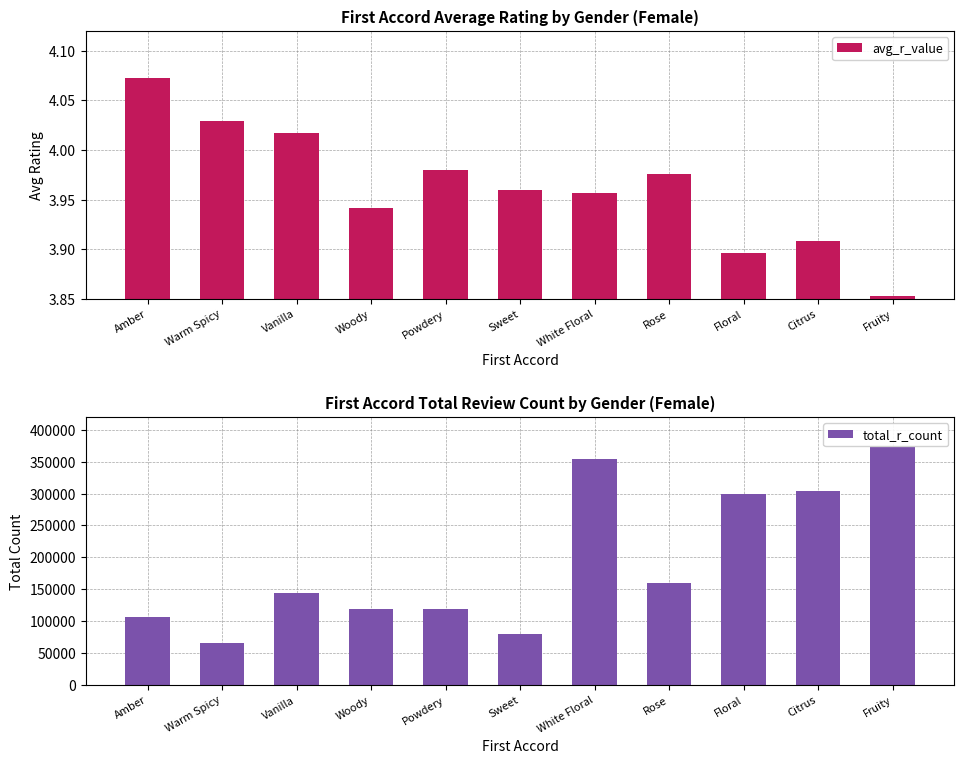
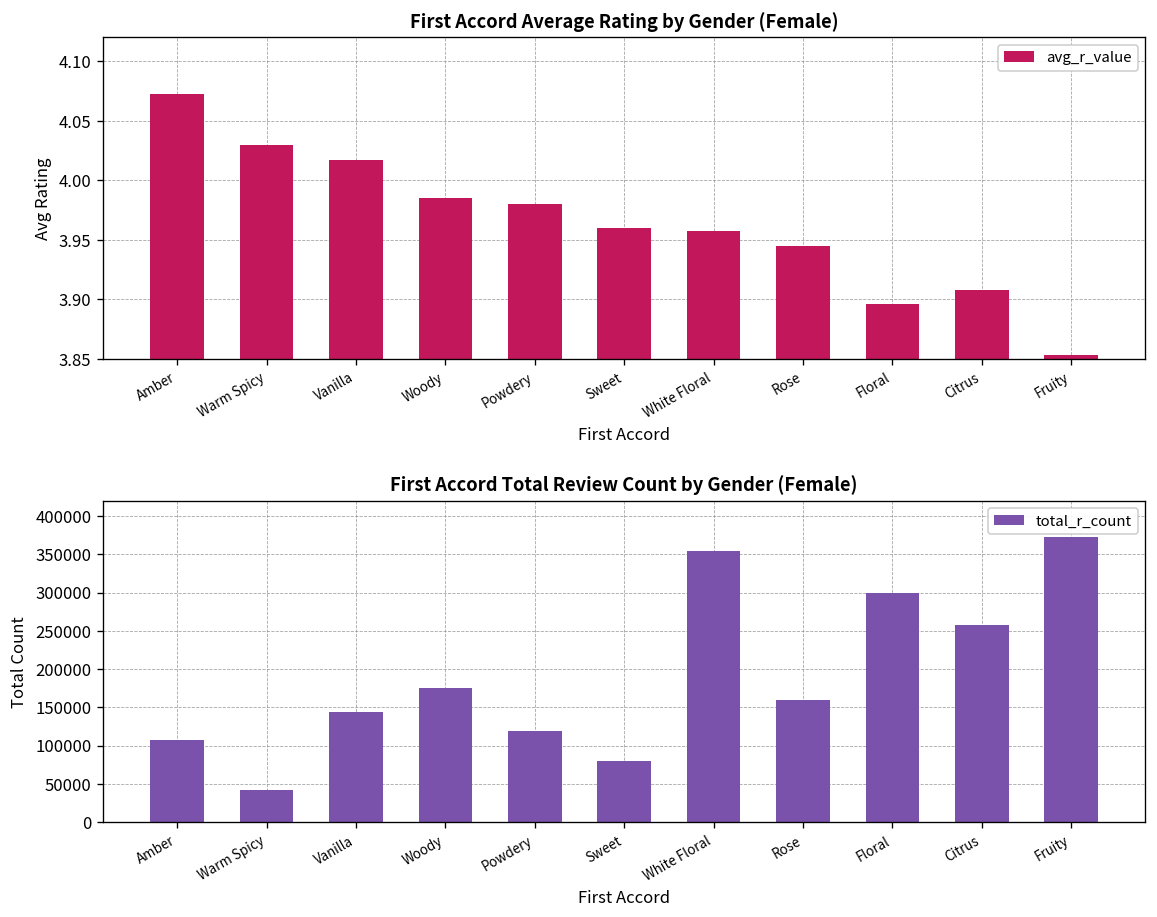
  {
    "First Accord Average Rating by Gender (Female)": {
      "Amber": 4.07,
      "Warm Spicy": 4.03,
      "Vanilla": 4.02,
-     "Woody": 3.94,
+     "Woody": 3.98,
      "Powdery": 3.98,
      "Sweet": 3.96,
      "White Floral": 3.96,
-     "Rose": 3.98,
+     "Rose": 3.94,
      "Floral": 3.90,
      "Citrus": 3.91,
      "Fruity": 3.85
    },
    "First Accord Total Review Count by Gender (Female)": {
      "Amber": 110000,
-     "Warm Spicy": 70000,
+     "Warm Spicy": 40000,
      "Vanilla": 140000,
-     "Woody": 120000,
+     "Woody": 170000,
      "Powdery": 120000,
      "Sweet": 80000,
      "White Floral": 350000,
      "Rose": 160000,
      "Floral": 300000,
-     "Citrus": 300000,
+     "Citrus": 260000,
      "Fruity": 370000
    }
  }
